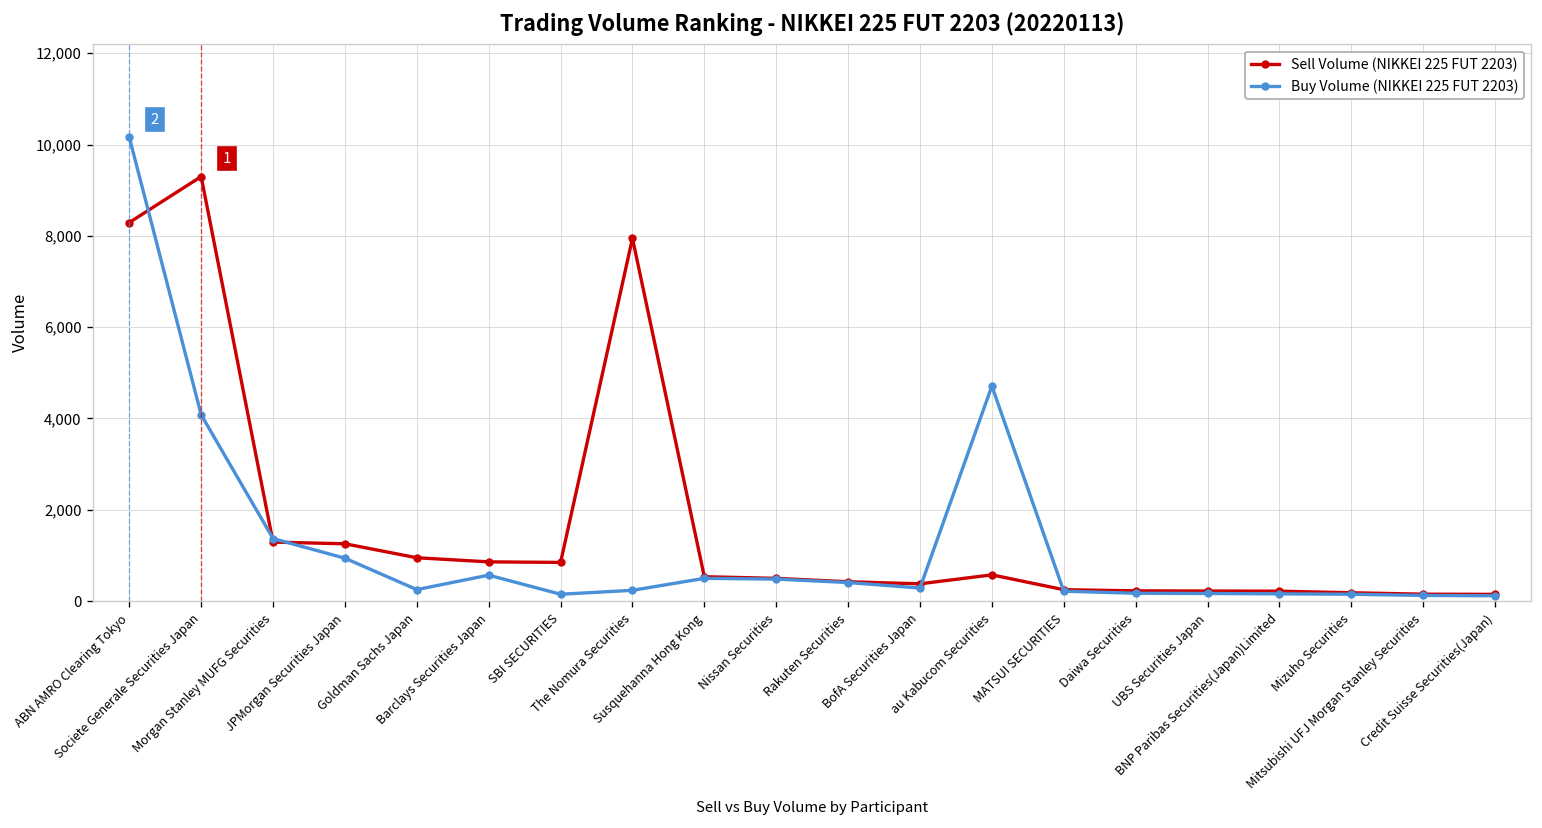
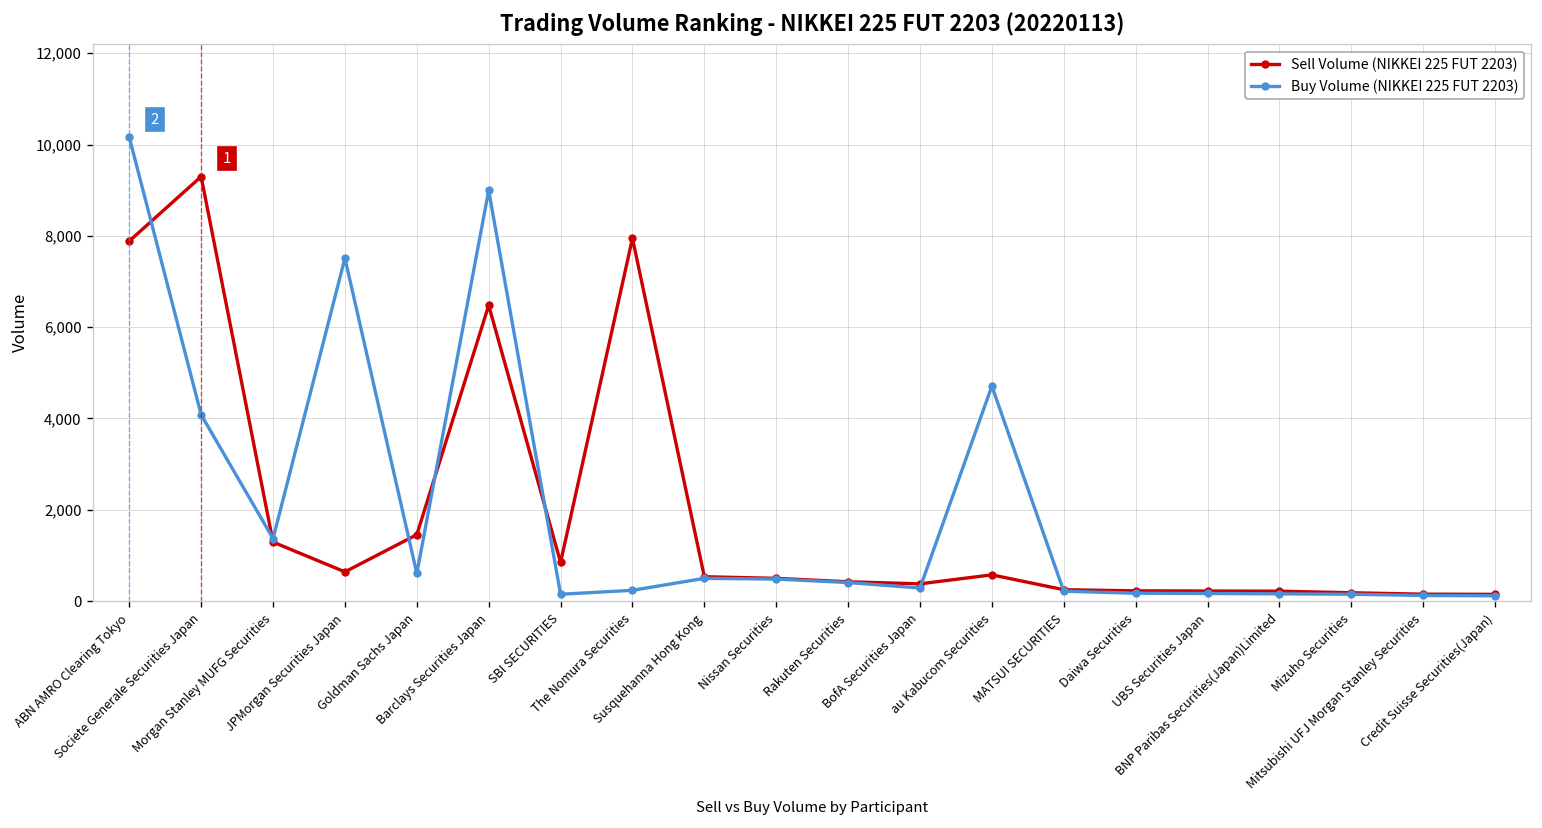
  {
    "Sell Volume (NIKKEI 225 FUT 2203)": {
-     "ABN AMRO Clearing Tokyo": "8,300",
+     "ABN AMRO Clearing Tokyo": "7,900",
      "Morgan Stanley MUFG Securities": "1,300",
-     "JPMorgan Securities Japan": "1,300",
-     "Goldman Sachs Japan": "900",
-     "Barclays Securities Japan": "900",
+     "JPMorgan Securities Japan": "600",
+     "Goldman Sachs Japan": "1,500",
+     "Barclays Securities Japan": "6,500",
      "SBI SECURITIES": "800",
      "The Nomura Securities": "7,900",
      "BofA Securities Japan": "400",
      "au Kabucom Securities": "600"
    },
    "Buy Volume (NIKKEI 225 FUT 2203)": {
      "Societe Generale Securities Japan": "4,100",
      "Morgan Stanley MUFG Securities": "1,400",
-     "JPMorgan Securities Japan": "900",
-     "Goldman Sachs Japan": "300",
-     "Barclays Securities Japan": "600",
+     "JPMorgan Securities Japan": "7,500",
+     "Goldman Sachs Japan": "600",
+     "Barclays Securities Japan": "9,000",
      "SBI SECURITIES": "100",
      "The Nomura Securities": "200",
      "BofA Securities Japan": "300",
      "au Kabucom Securities": "4,700"
    }
  }
